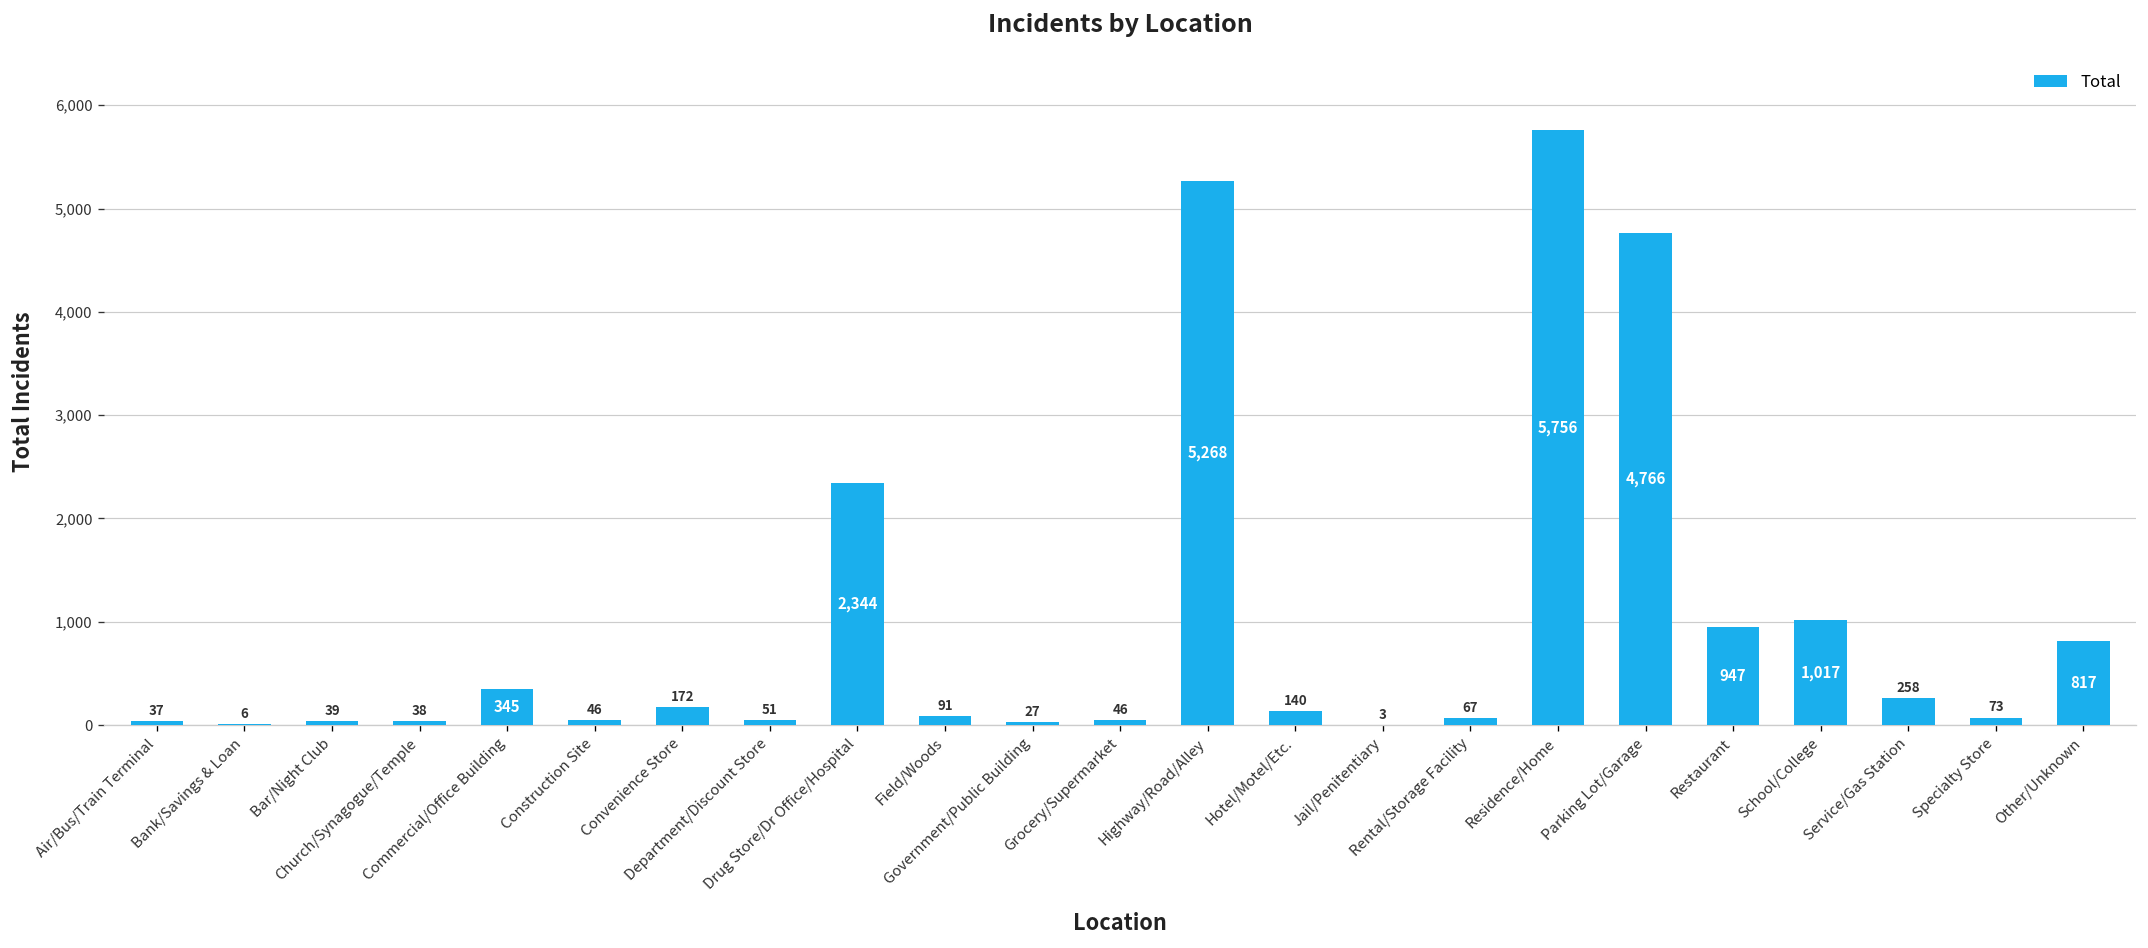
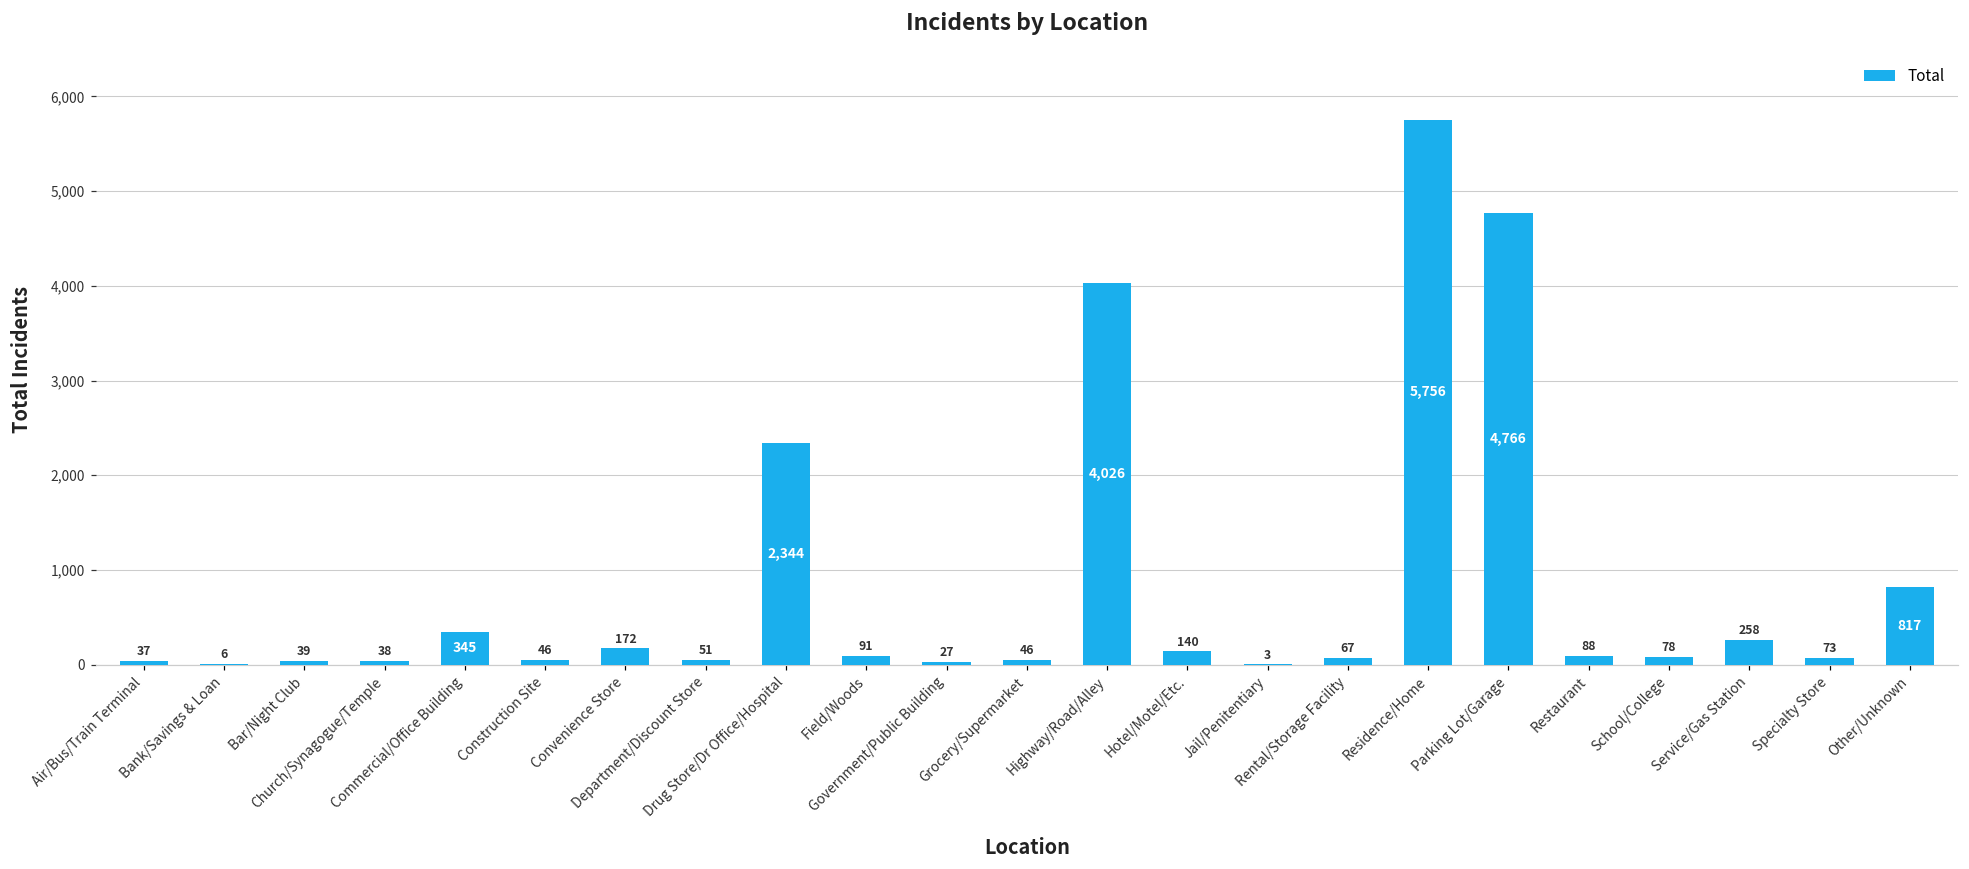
  {
    "Air/Bus/Train Terminal": "37",
    "Bank/Savings & Loan": "6",
    "Bar/Night Club": "39",
    "Church/Synagogue/Temple": "38",
    "Commercial/Office Building": "345",
    "Construction Site": "46",
    "Convenience Store": "172",
    "Department/Discount Store": "51",
    "Drug Store/Dr Office/Hospital": "2,344",
    "Field/Woods": "91",
    "Government/Public Building": "27",
    "Grocery/Supermarket": "46",
-   "Highway/Road/Alley": "5,268",
+   "Highway/Road/Alley": "4,026",
    "Hotel/Motel/Etc.": "140",
    "Jail/Penitentiary": "3",
    "Rental/Storage Facility": "67",
    "Residence/Home": "5,756",
    "Parking Lot/Garage": "4,766",
-   "Restaurant": "947",
-   "School/College": "1,017",
+   "Restaurant": "88",
+   "School/College": "78",
    "Service/Gas Station": "258",
    "Specialty Store": "73",
    "Other/Unknown": "817"
  }
